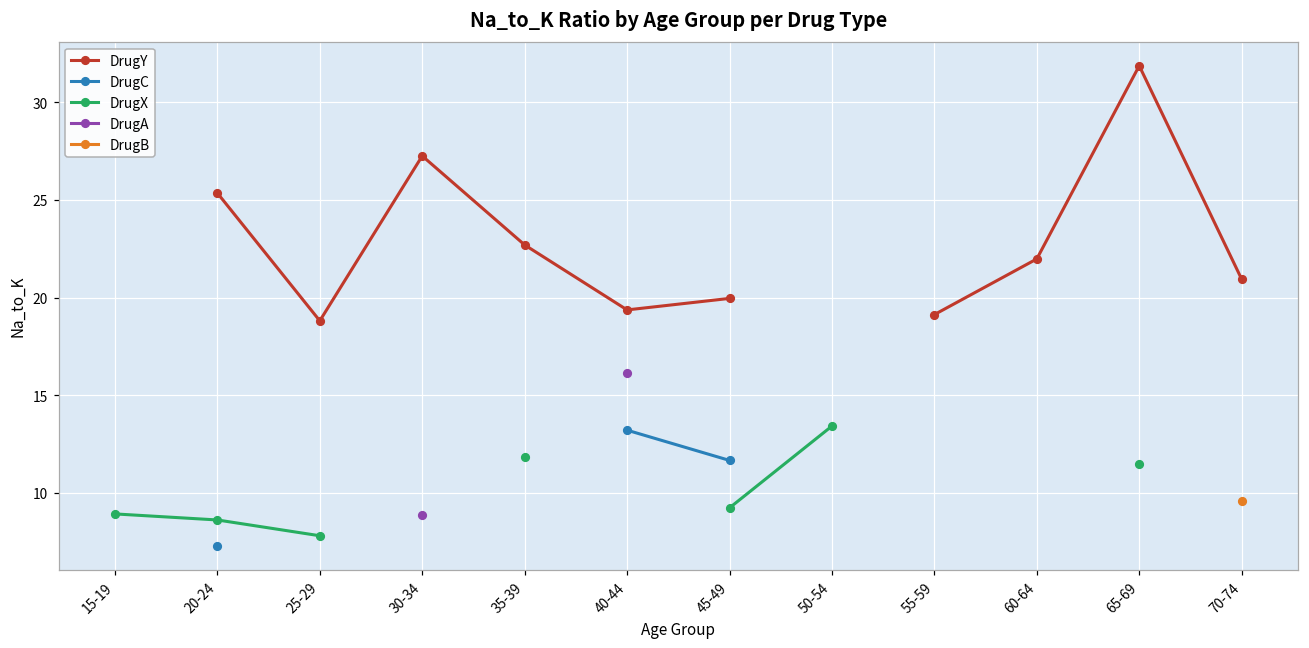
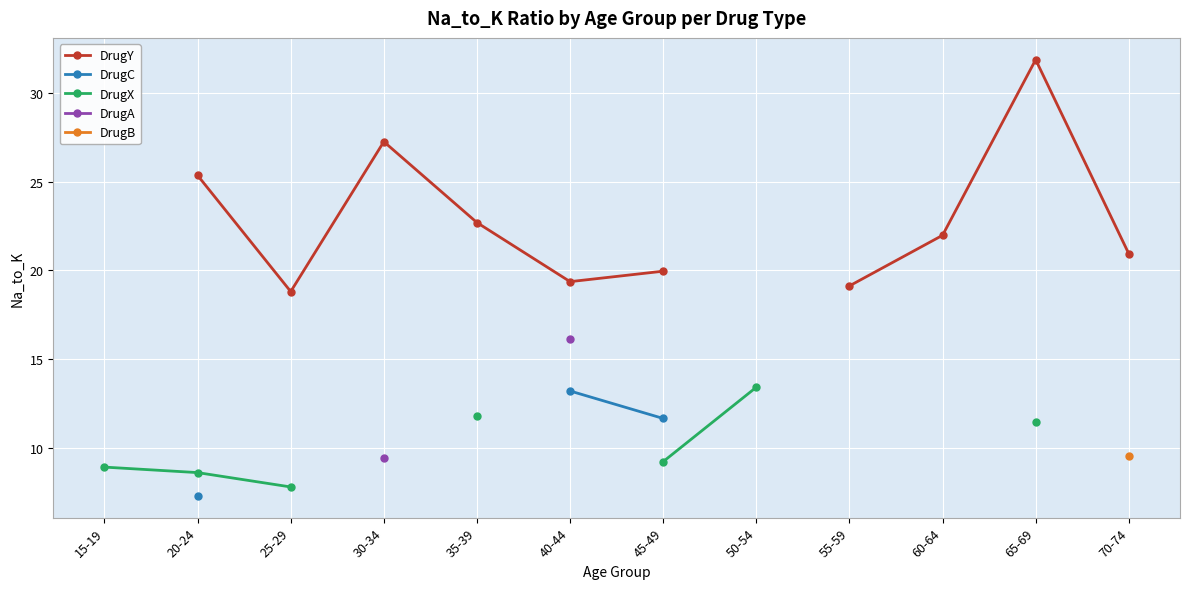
  {
    "DrugY": {
      "20-24": 25.4,
      "25-29": 18.8,
      "30-34": 27.3,
      "35-39": 22.7,
      "40-44": 19.4,
      "45-49": 20.0,
      "55-59": 19.1,
      "60-64": 22.0,
      "65-69": 31.9,
      "70-74": 20.9
    },
    "DrugC": {
      "20-24": 7.3,
      "40-44": 13.2,
      "45-49": 11.7
    },
    "DrugX": {
      "15-19": 8.9,
      "20-24": 8.6,
      "25-29": 7.8,
      "35-39": 11.8,
      "45-49": 9.2,
      "50-54": 13.4,
      "65-69": 11.5
    },
    "DrugA": {
-     "30-34": 8.9,
+     "30-34": 9.4,
      "40-44": 16.2
    },
    "DrugB": {
      "70-74": 9.6
    }
  }
